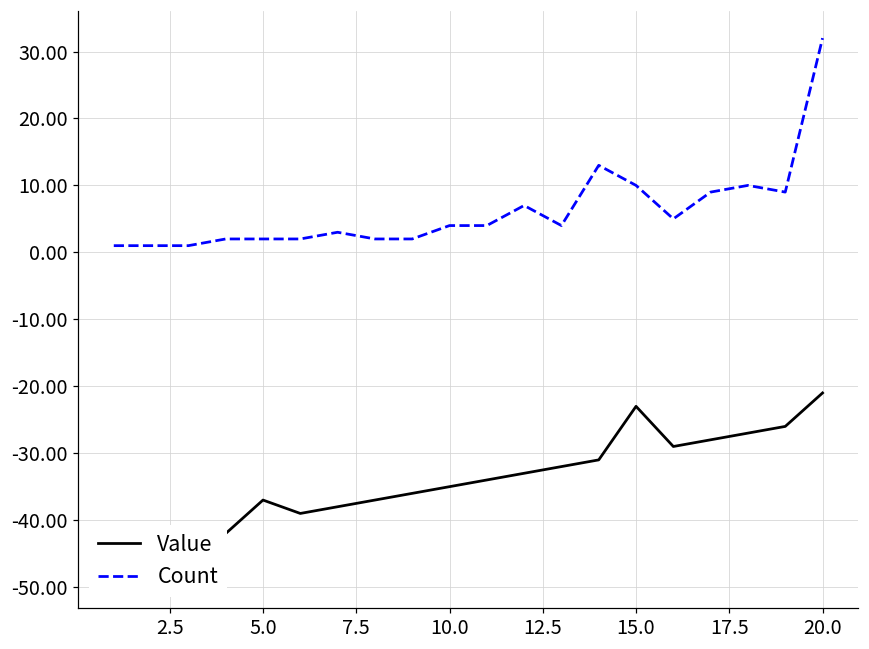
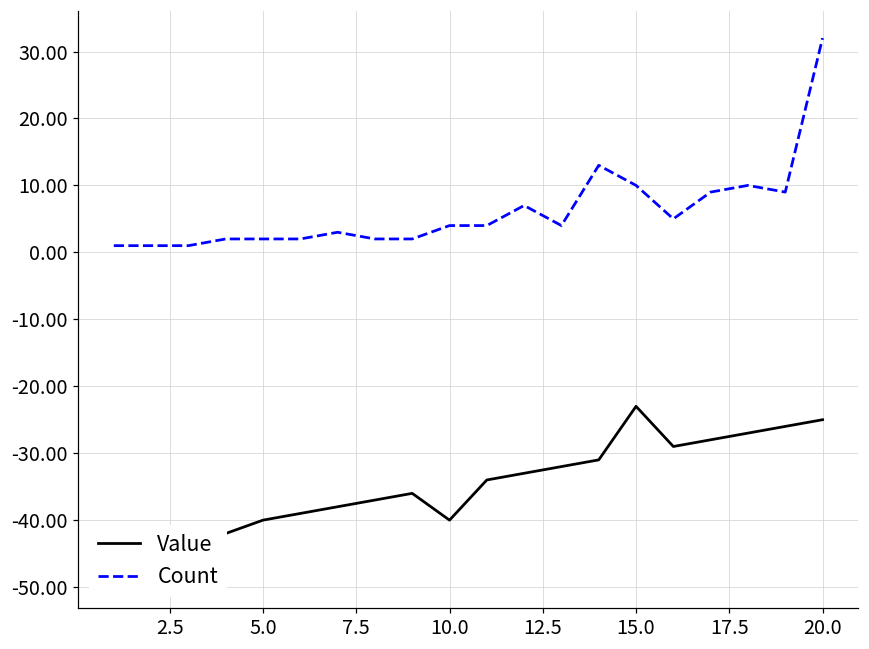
  {
    "Value": {
-     "5.0": -37,
-     "10.0": -35,
+     "5.0": -40,
+     "10.0": -40,
      "15.0": -23,
-     "20.0": -21
+     "20.0": -25
    },
    "Count": {
      "5.0": 2,
      "10.0": 4,
      "15.0": 10,
      "20.0": 32
    }
  }
